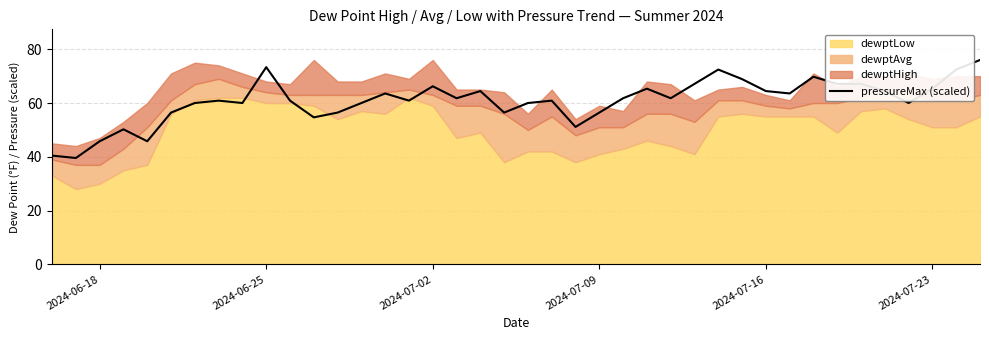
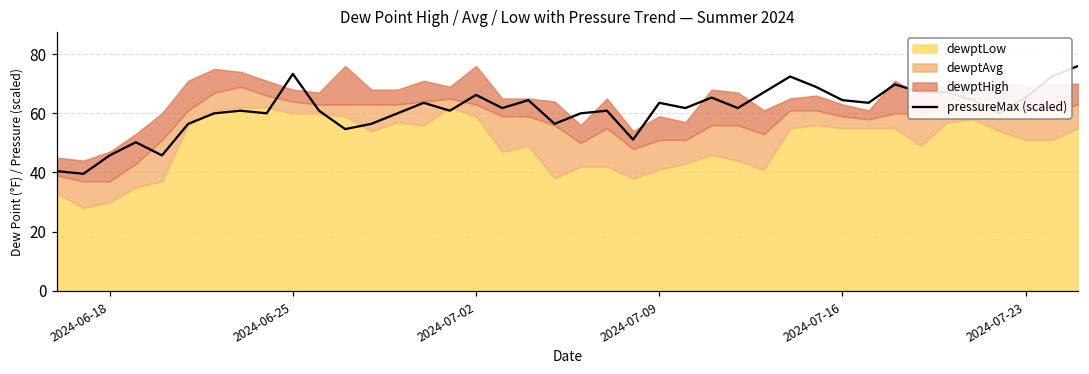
  {
    "pressureMax (scaled)": {
      "2024-06-18": 46,
      "2024-06-25": 73,
      "2024-07-02": 66,
-     "2024-07-09": 56,
+     "2024-07-09": 64,
      "2024-07-16": 64
    }
  }
